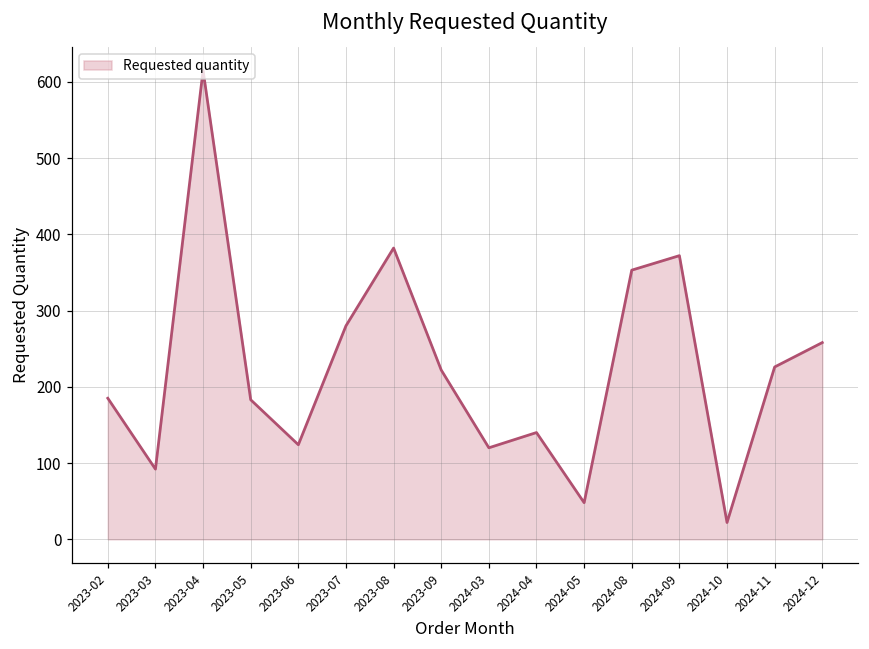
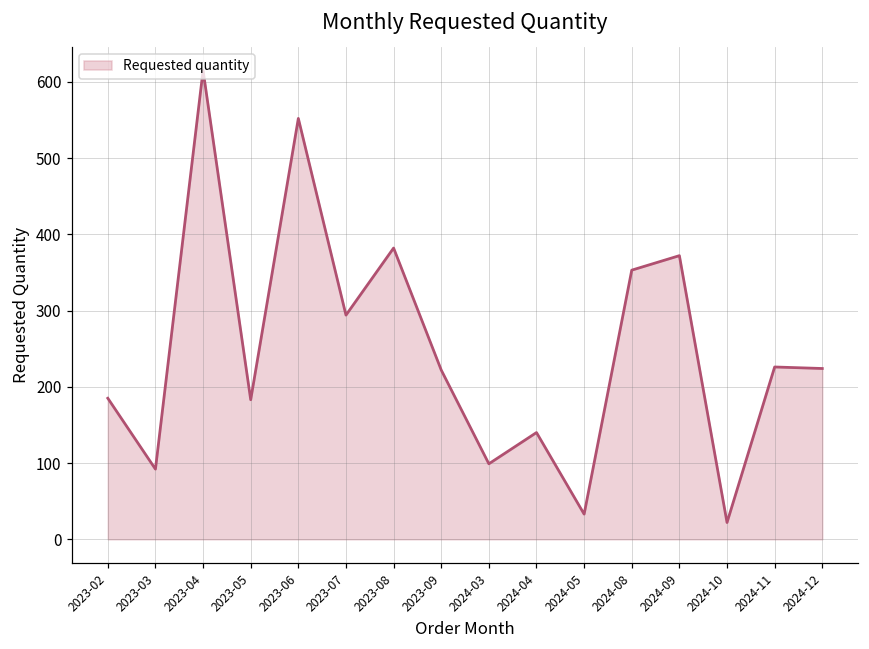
  {
    "2023-02": 190,
    "2023-03": 90,
    "2023-05": 180,
-   "2023-06": 120,
-   "2023-07": 280,
+   "2023-06": 550,
+   "2023-07": 290,
    "2023-08": 380,
    "2023-09": 220,
-   "2024-03": 120,
+   "2024-03": 100,
    "2024-04": 140,
-   "2024-05": 50,
+   "2024-05": 30,
    "2024-08": 350,
    "2024-09": 370,
    "2024-10": 20,
    "2024-11": 230,
-   "2024-12": 260
+   "2024-12": 220
  }
